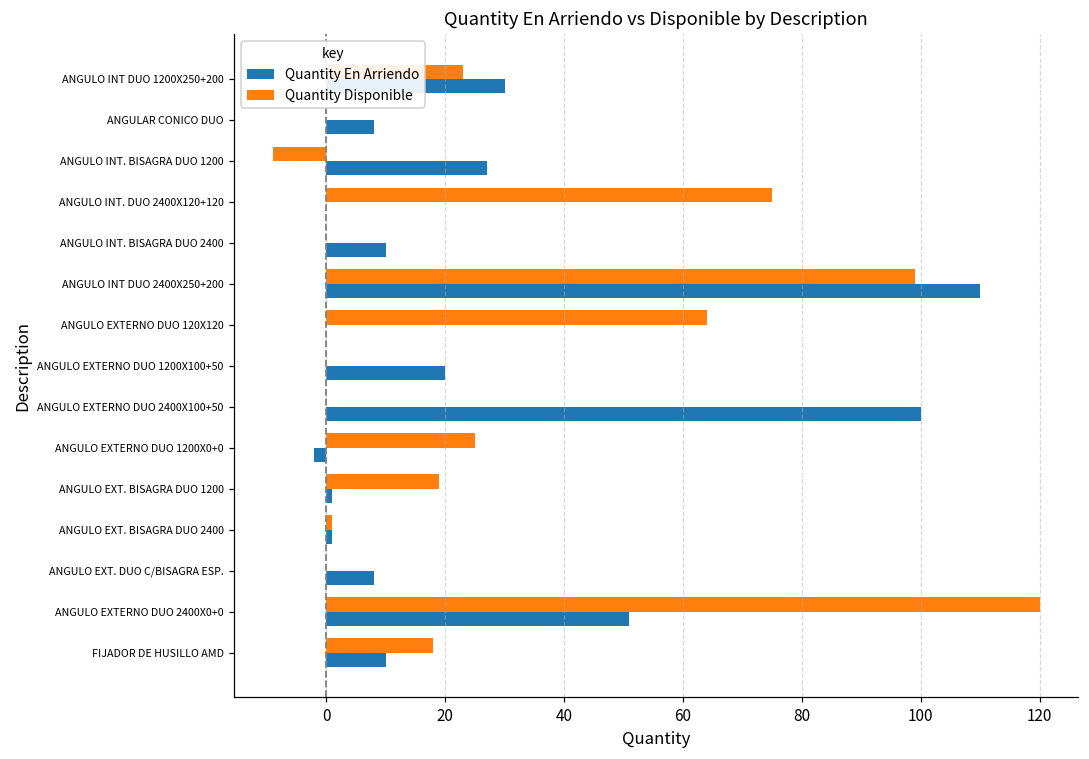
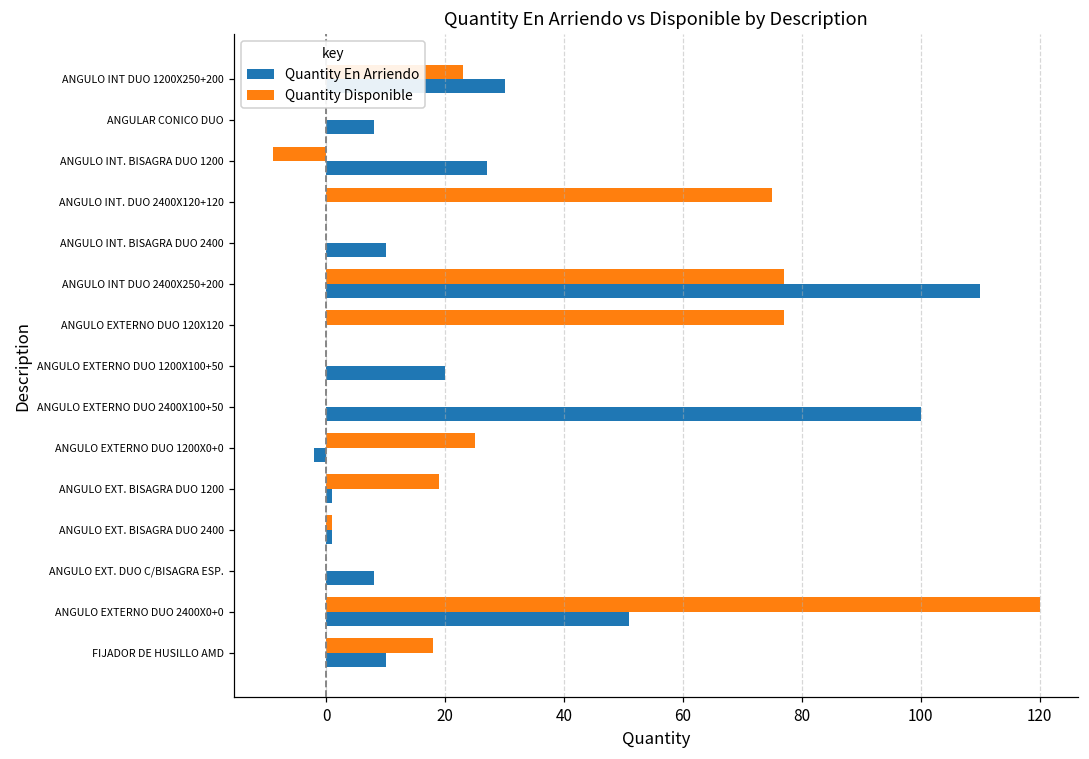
  {
    "Quantity En Arriendo": {
      "ANGULO INT DUO 1200X250+200": 30,
      "ANGULAR CONICO DUO": 8,
      "ANGULO INT. BISAGRA DUO 1200": 27,
      "ANGULO INT. DUO 2400X120+120": 0,
      "ANGULO INT. BISAGRA DUO 2400": 10,
      "ANGULO INT DUO 2400X250+200": 110,
      "ANGULO EXTERNO DUO 120X120": 0,
      "ANGULO EXTERNO DUO 1200X100+50": 20,
      "ANGULO EXTERNO DUO 2400X100+50": 100,
      "ANGULO EXTERNO DUO 1200X0+0": -2,
      "ANGULO EXT. BISAGRA DUO 1200": 1,
      "ANGULO EXT. BISAGRA DUO 2400": 1,
      "ANGULO EXT. DUO C/BISAGRA ESP.": 8,
      "ANGULO EXTERNO DUO 2400X0+0": 51,
      "FIJADOR DE HUSILLO AMD": 10
    },
    "Quantity Disponible": {
      "ANGULO INT DUO 1200X250+200": 23,
      "ANGULAR CONICO DUO": 0,
      "ANGULO INT. BISAGRA DUO 1200": -9,
      "ANGULO INT. DUO 2400X120+120": 75,
      "ANGULO INT. BISAGRA DUO 2400": 0,
-     "ANGULO INT DUO 2400X250+200": 99,
-     "ANGULO EXTERNO DUO 120X120": 64,
+     "ANGULO INT DUO 2400X250+200": 77,
+     "ANGULO EXTERNO DUO 120X120": 77,
      "ANGULO EXTERNO DUO 1200X100+50": 0,
      "ANGULO EXTERNO DUO 2400X100+50": 0,
      "ANGULO EXTERNO DUO 1200X0+0": 25,
      "ANGULO EXT. BISAGRA DUO 1200": 19,
      "ANGULO EXT. BISAGRA DUO 2400": 1,
      "ANGULO EXT. DUO C/BISAGRA ESP.": 0,
      "ANGULO EXTERNO DUO 2400X0+0": 120,
      "FIJADOR DE HUSILLO AMD": 18
    }
  }
